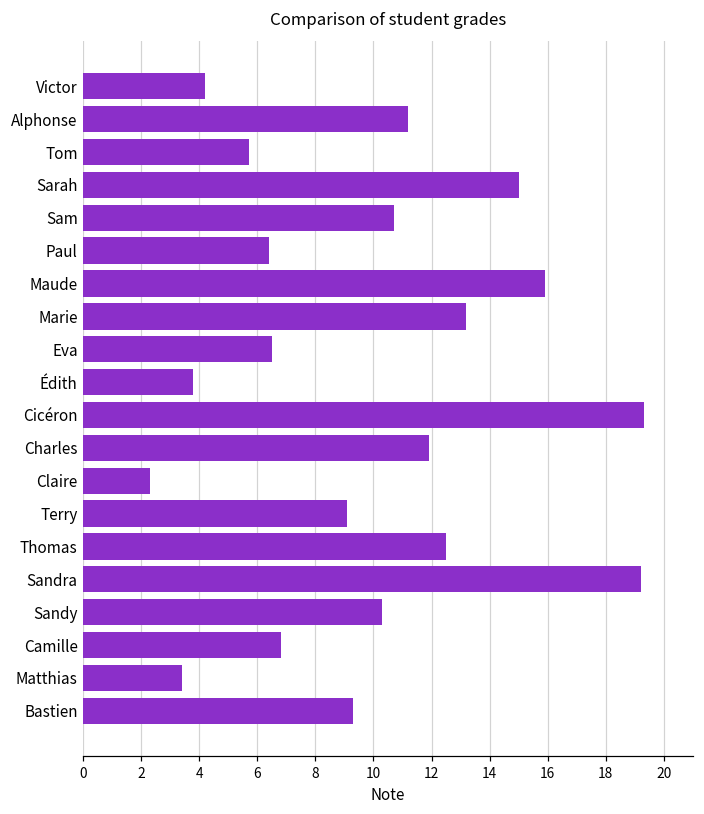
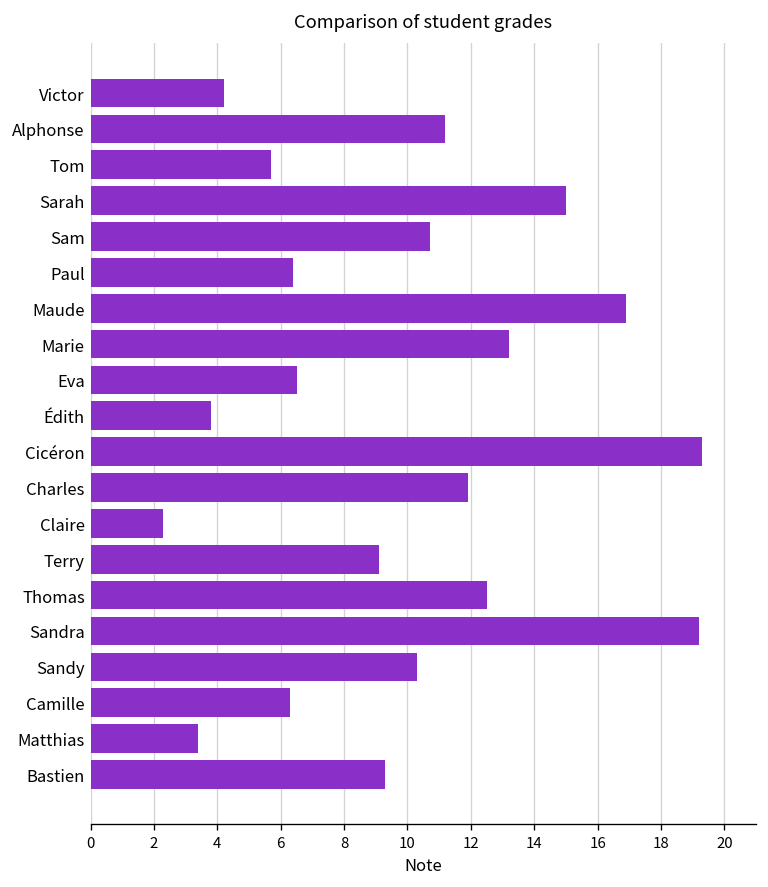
  {
    "Victor": 4.2,
    "Alphonse": 11.2,
    "Tom": 5.7,
    "Sarah": 15.0,
    "Sam": 10.7,
    "Paul": 6.4,
-   "Maude": 15.9,
+   "Maude": 16.9,
    "Marie": 13.2,
    "Eva": 6.5,
    "Édith": 3.8,
    "Cicéron": 19.3,
    "Charles": 11.9,
    "Claire": 2.3,
    "Terry": 9.1,
    "Thomas": 12.5,
    "Sandra": 19.2,
    "Sandy": 10.3,
-   "Camille": 6.8,
+   "Camille": 6.3,
    "Matthias": 3.4,
    "Bastien": 9.3
  }
